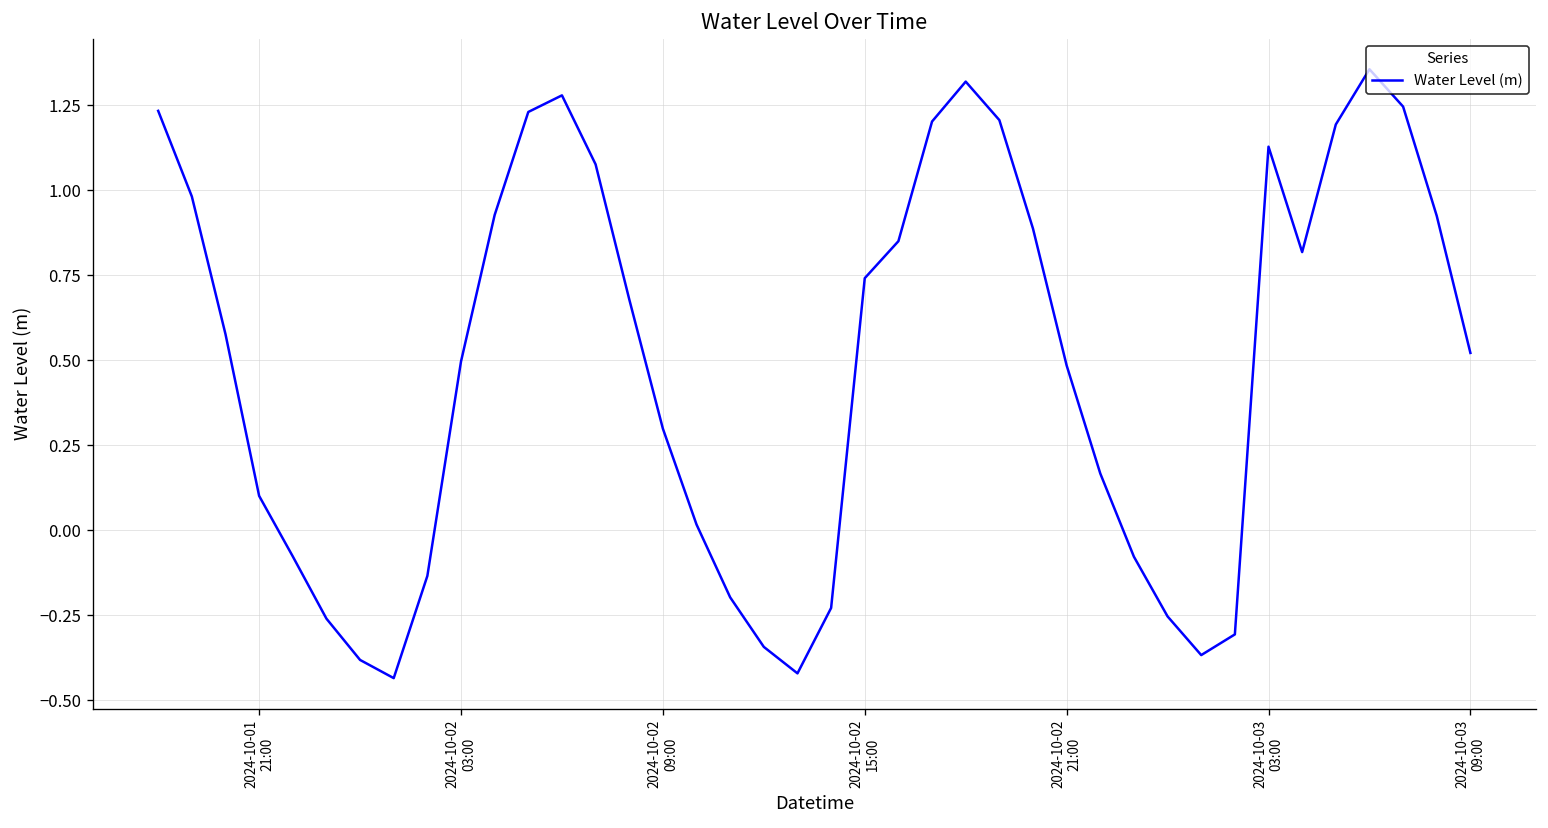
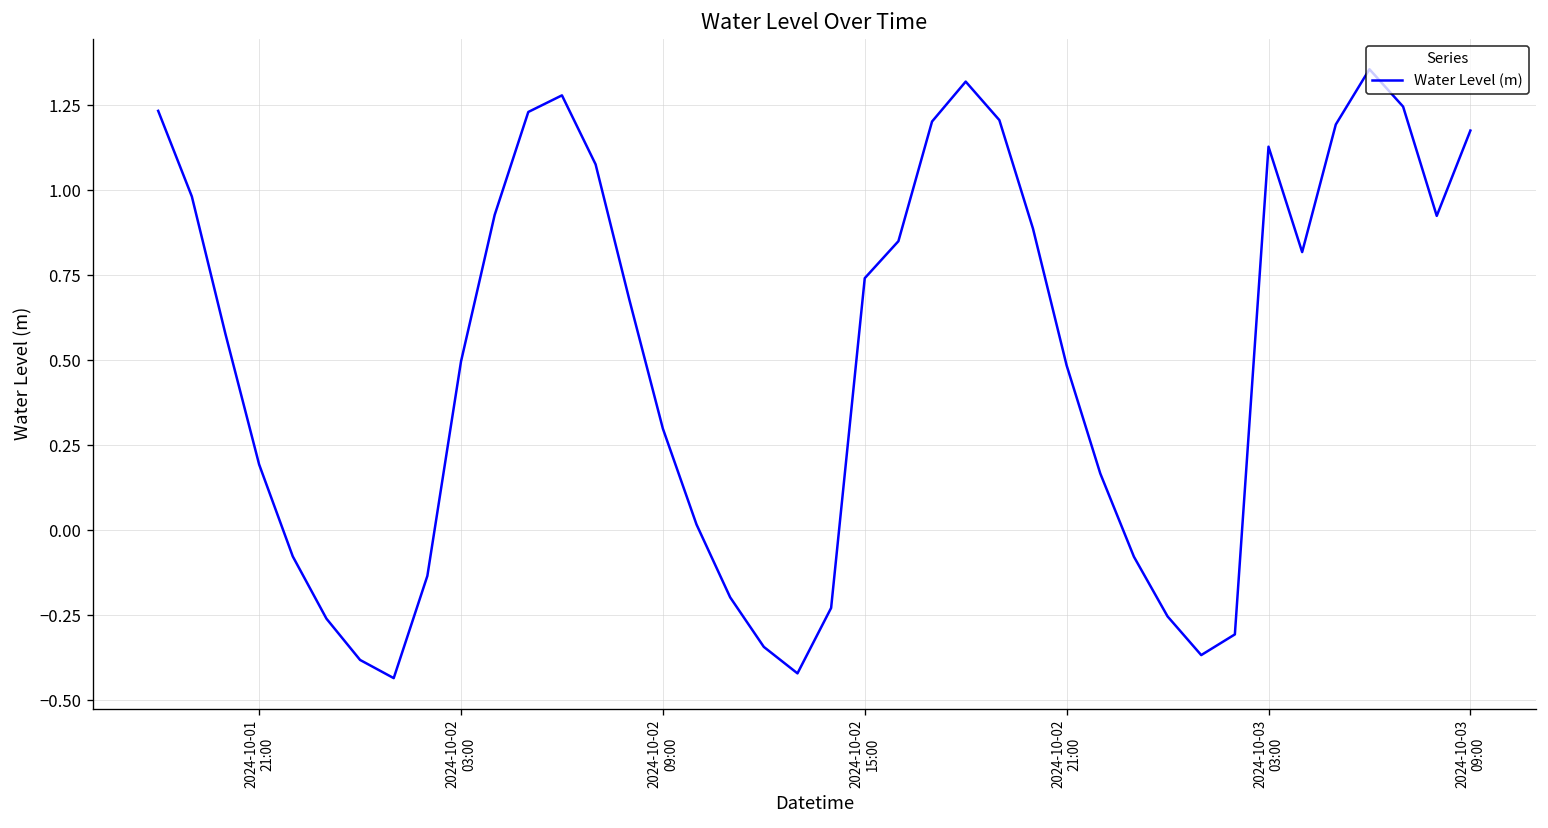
  {
-   "2024-10-01 21:00": 0.10,
+   "2024-10-01 21:00": 0.19,
    "2024-10-02 03:00": 0.50,
    "2024-10-02 09:00": 0.30,
    "2024-10-02 15:00": 0.74,
    "2024-10-02 21:00": 0.49,
    "2024-10-03 03:00": 1.13,
-   "2024-10-03 09:00": 0.52
+   "2024-10-03 09:00": 1.18
  }
